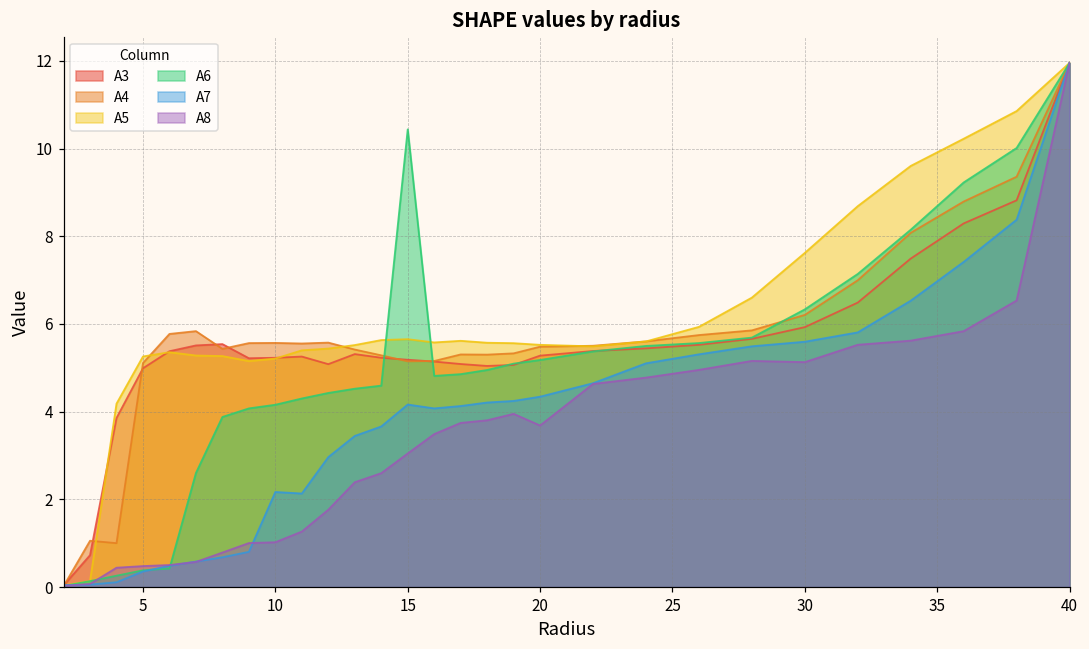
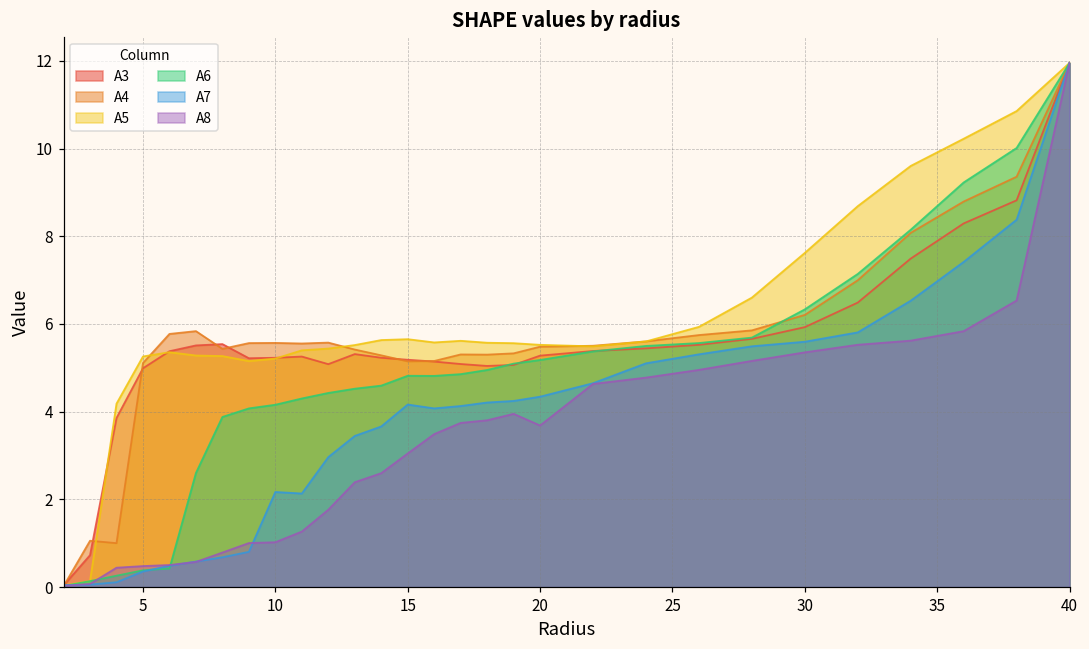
  {
    "A6": {
      "10": 4.2,
-     "15": 10.4,
+     "15": 4.8,
      "20": 5.2,
      "30": 6.3
    },
    "A7": {
      "10": 2.2,
      "15": 4.2,
      "20": 4.3,
      "30": 5.6
    },
    "A8": {
      "5": 0.5,
      "10": 1.0,
      "15": 3.0,
      "20": 3.7,
-     "30": 5.1
+     "30": 5.4
    }
  }
